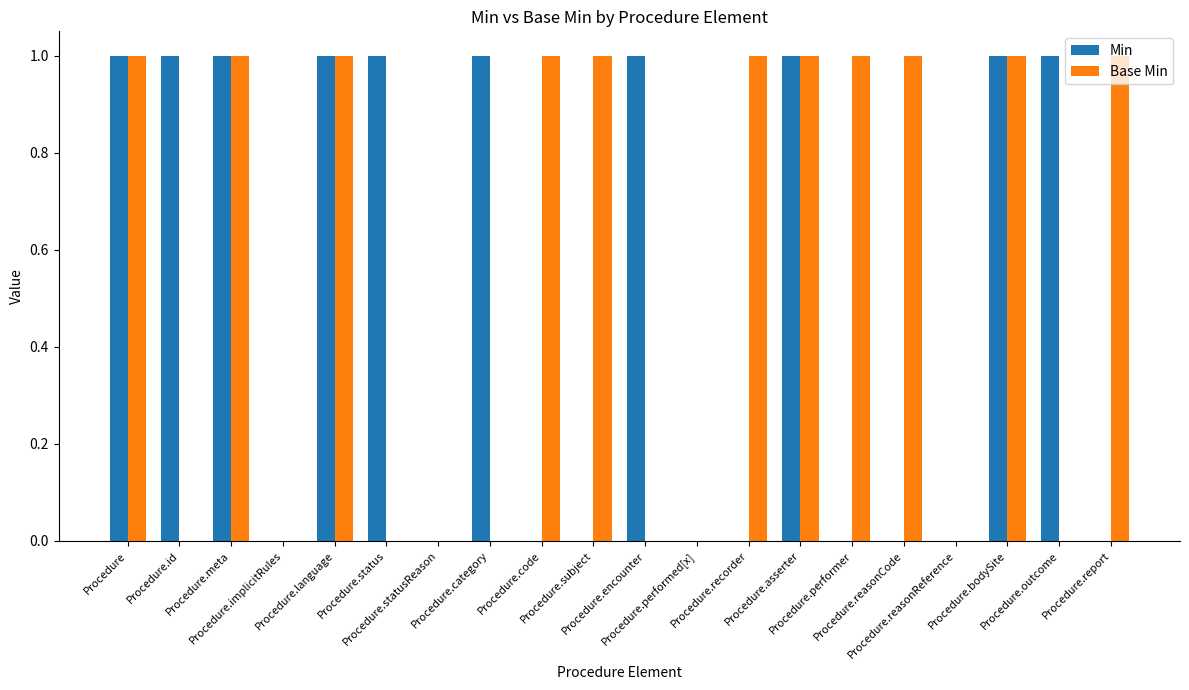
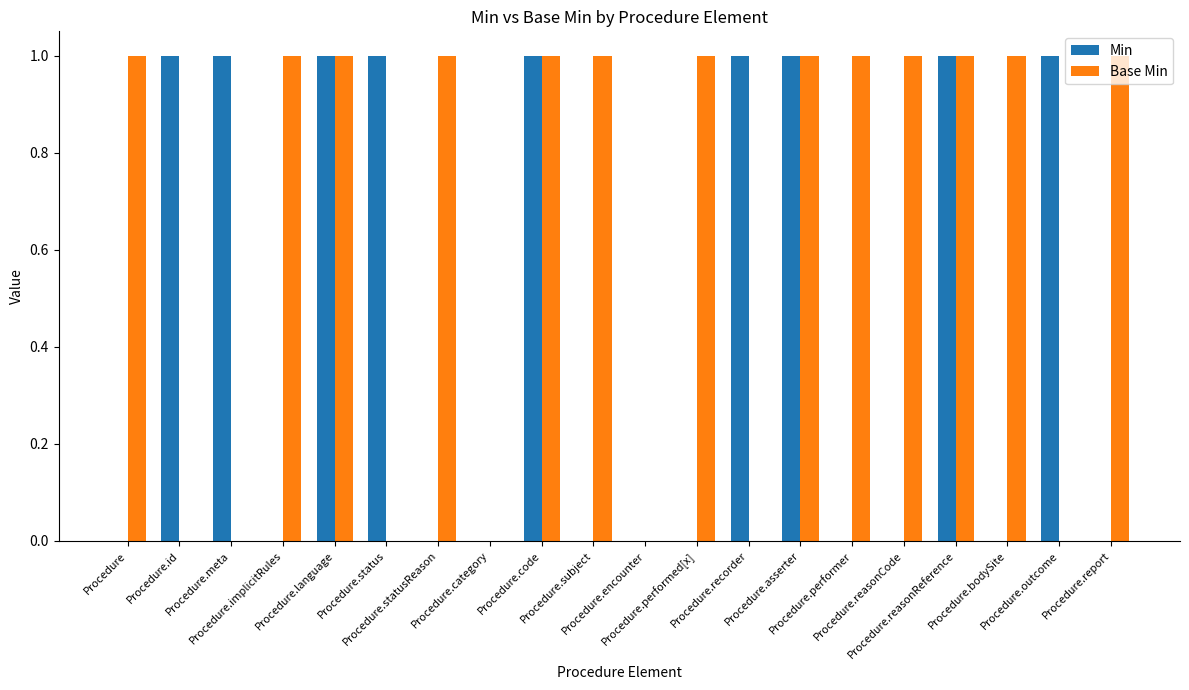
  {
    "Min": {
-     "Procedure": 1,
+     "Procedure": 0,
      "Procedure.id": 1,
      "Procedure.meta": 1,
      "Procedure.implicitRules": 0,
      "Procedure.language": 1,
      "Procedure.status": 1,
      "Procedure.statusReason": 0,
-     "Procedure.category": 1,
-     "Procedure.code": 0,
+     "Procedure.category": 0,
+     "Procedure.code": 1,
      "Procedure.subject": 0,
-     "Procedure.encounter": 1,
+     "Procedure.encounter": 0,
      "Procedure.performed[x]": 0,
-     "Procedure.recorder": 0,
+     "Procedure.recorder": 1,
      "Procedure.asserter": 1,
      "Procedure.performer": 0,
      "Procedure.reasonCode": 0,
-     "Procedure.reasonReference": 0,
-     "Procedure.bodySite": 1,
+     "Procedure.reasonReference": 1,
+     "Procedure.bodySite": 0,
      "Procedure.outcome": 1,
      "Procedure.report": 0
    },
    "Base Min": {
      "Procedure": 1,
      "Procedure.id": 0,
-     "Procedure.meta": 1,
-     "Procedure.implicitRules": 0,
+     "Procedure.meta": 0,
+     "Procedure.implicitRules": 1,
      "Procedure.language": 1,
      "Procedure.status": 0,
-     "Procedure.statusReason": 0,
+     "Procedure.statusReason": 1,
      "Procedure.category": 0,
      "Procedure.code": 1,
      "Procedure.subject": 1,
      "Procedure.encounter": 0,
-     "Procedure.performed[x]": 0,
-     "Procedure.recorder": 1,
+     "Procedure.performed[x]": 1,
+     "Procedure.recorder": 0,
      "Procedure.asserter": 1,
      "Procedure.performer": 1,
      "Procedure.reasonCode": 1,
-     "Procedure.reasonReference": 0,
+     "Procedure.reasonReference": 1,
      "Procedure.bodySite": 1,
      "Procedure.outcome": 0
    }
  }
